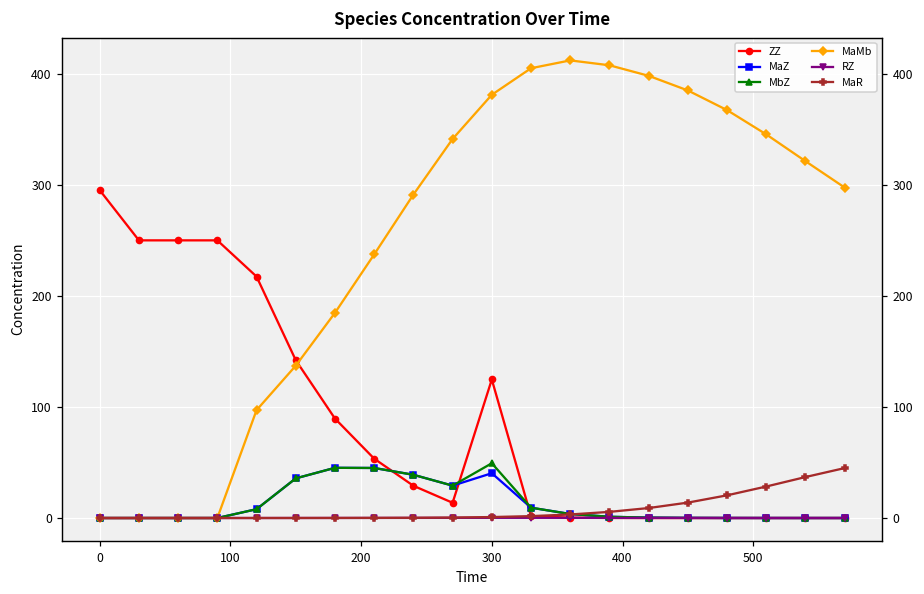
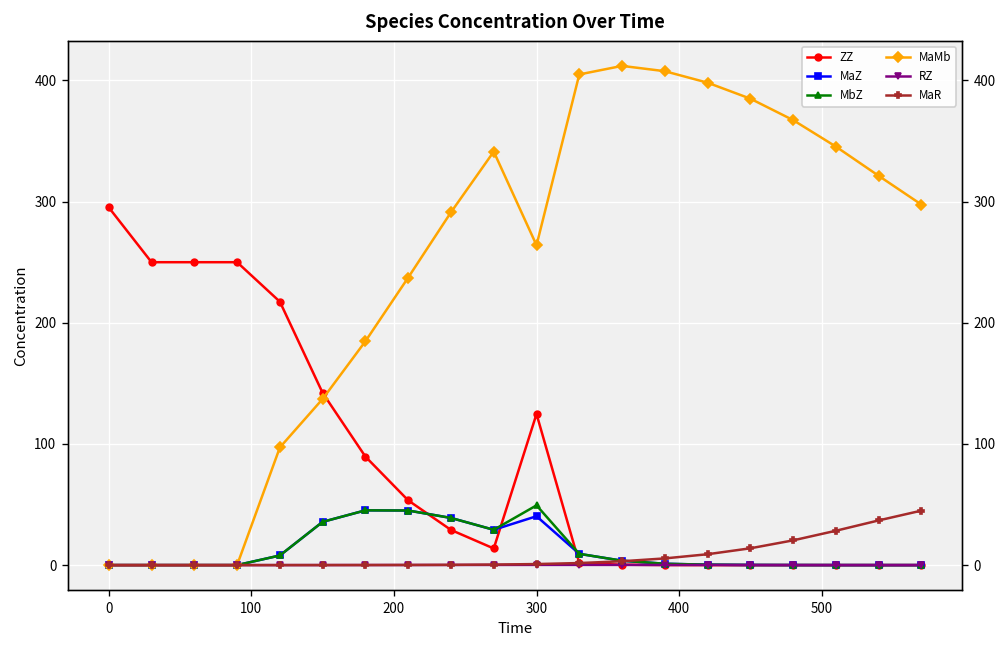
  {
    "ZZ": {
      "0": 295,
      "300": 125
    },
    "MaZ": {
      "300": 40
    },
    "MbZ": {
      "300": 49
    },
    "MaMb": {
-     "300": 381
+     "300": 264
    }
  }
